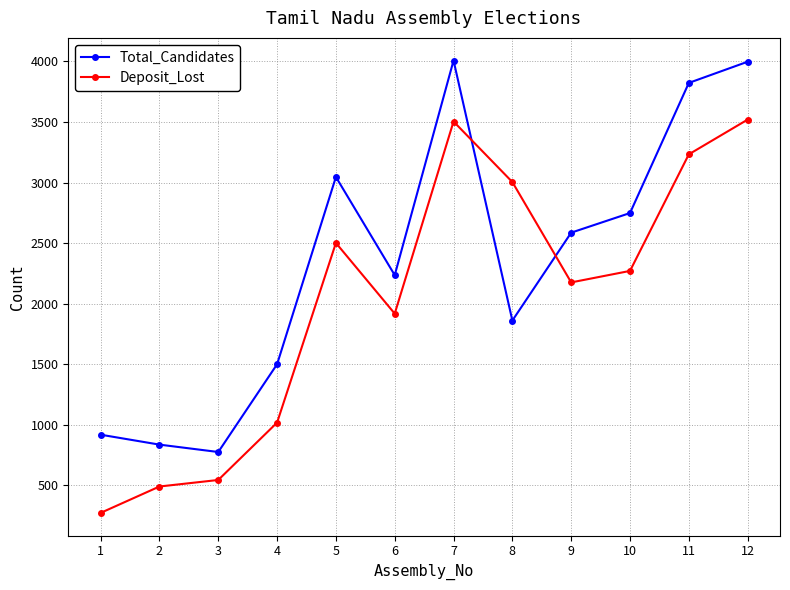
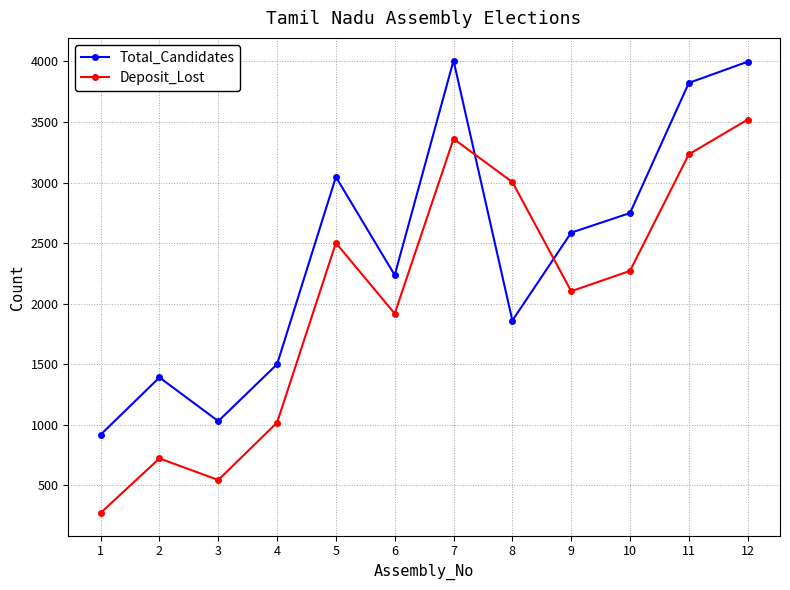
  {
    "Total_Candidates": {
      "1": 920,
-     "2": 840,
-     "3": 770,
+     "2": 1390,
+     "3": 1030,
      "4": 1500,
      "5": 3050,
      "6": 2240,
      "7": 4010,
      "8": 1860,
      "9": 2590,
      "10": 2750,
      "11": 3820,
      "12": 4000
    },
    "Deposit_Lost": {
      "1": 270,
-     "2": 490,
+     "2": 720,
      "3": 540,
      "4": 1020,
      "5": 2500,
      "6": 1920,
-     "7": 3500,
+     "7": 3360,
      "8": 3000,
-     "9": 2180,
+     "9": 2100,
      "10": 2270,
      "11": 3230,
      "12": 3520
    }
  }
